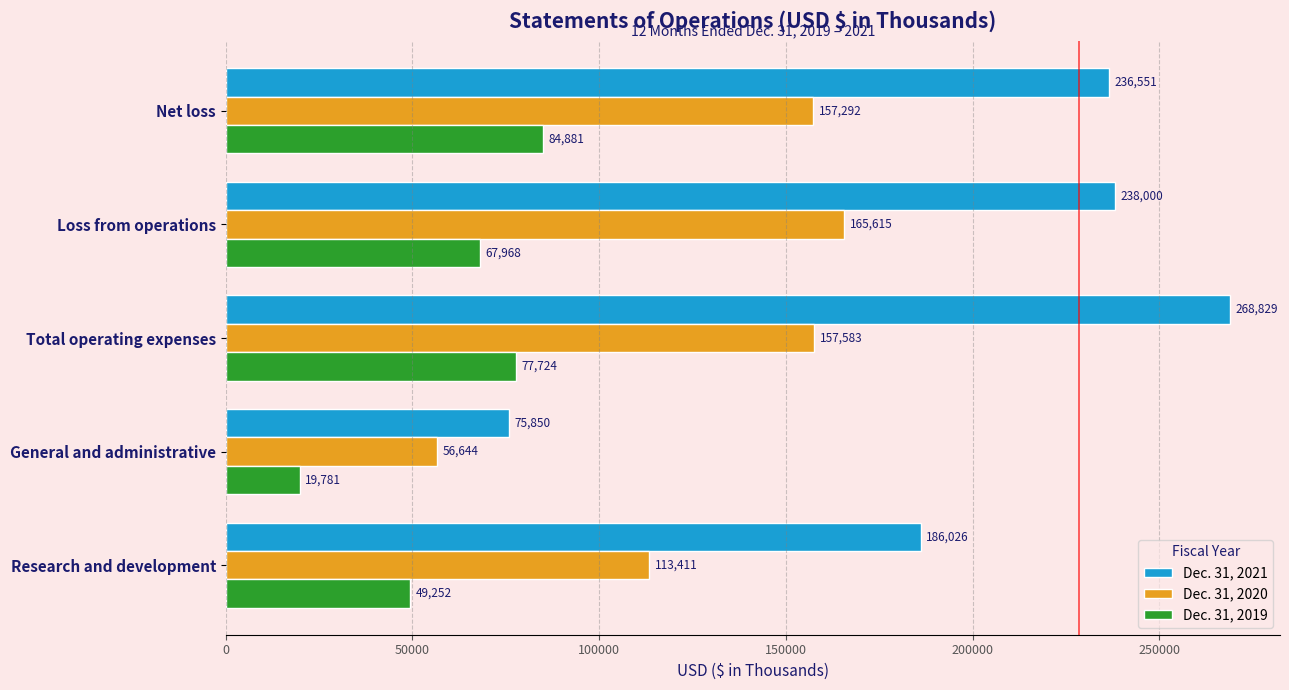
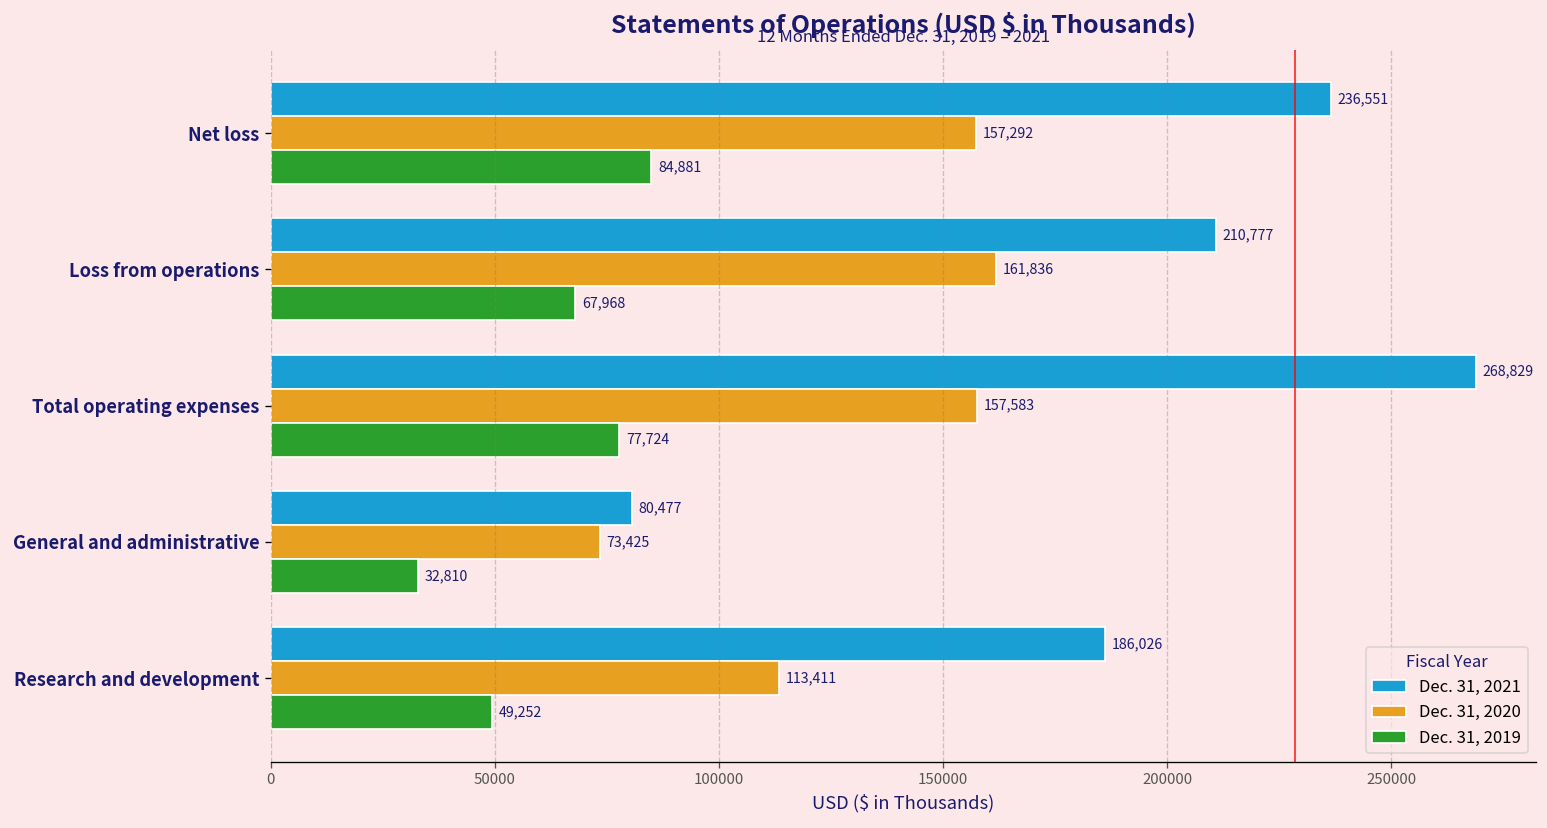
  {
    "Dec. 31, 2021": {
      "Net loss": "236,551",
-     "Loss from operations": "238,000",
+     "Loss from operations": "210,777",
      "Total operating expenses": "268,829",
-     "General and administrative": "75,850",
+     "General and administrative": "80,477",
      "Research and development": "186,026"
    },
    "Dec. 31, 2020": {
      "Net loss": "157,292",
-     "Loss from operations": "165,615",
+     "Loss from operations": "161,836",
      "Total operating expenses": "157,583",
-     "General and administrative": "56,644",
+     "General and administrative": "73,425",
      "Research and development": "113,411"
    },
    "Dec. 31, 2019": {
      "Net loss": "84,881",
      "Loss from operations": "67,968",
      "Total operating expenses": "77,724",
-     "General and administrative": "19,781",
+     "General and administrative": "32,810",
      "Research and development": "49,252"
    }
  }
